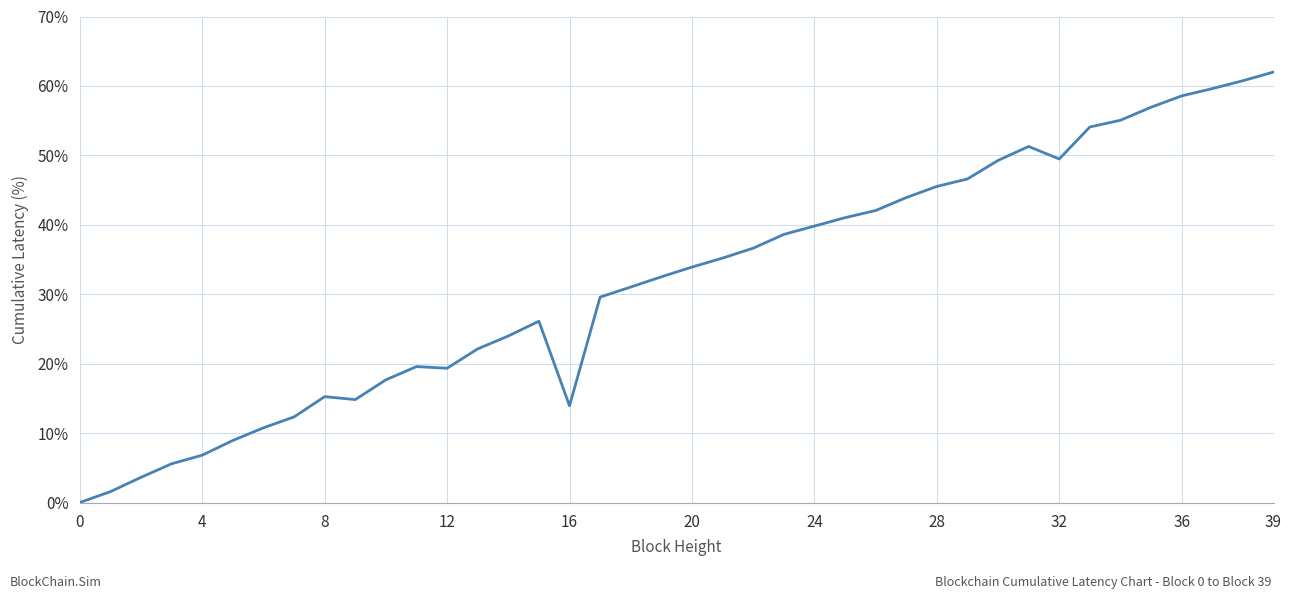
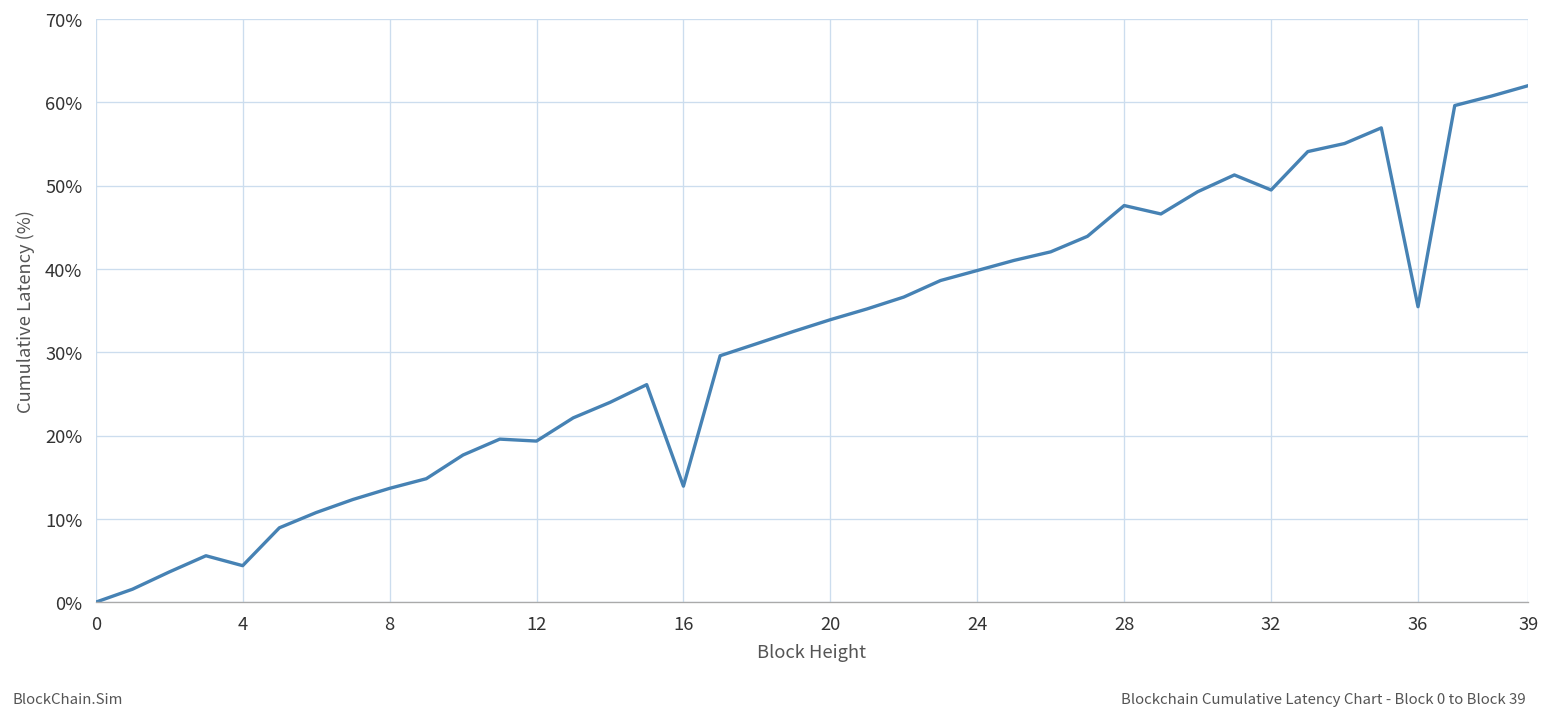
  {
    "0": "0%",
-   "4": "7%",
-   "8": "15%",
+   "4": "4%",
+   "8": "14%",
    "12": "19%",
    "16": "14%",
    "20": "34%",
    "24": "40%",
-   "28": "46%",
+   "28": "48%",
    "32": "49%",
-   "36": "59%",
+   "36": "35%",
    "39": "62%"
  }
